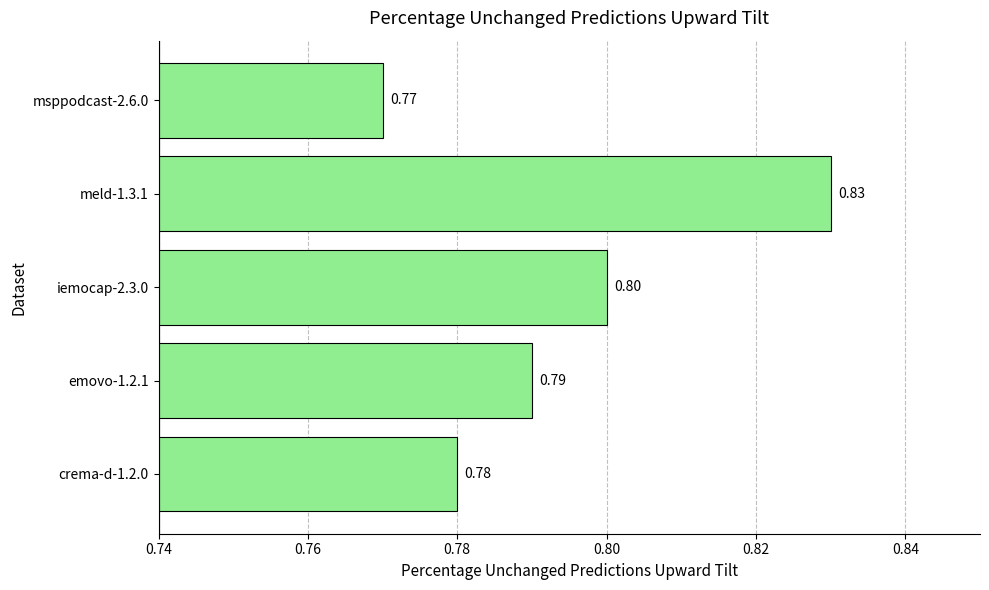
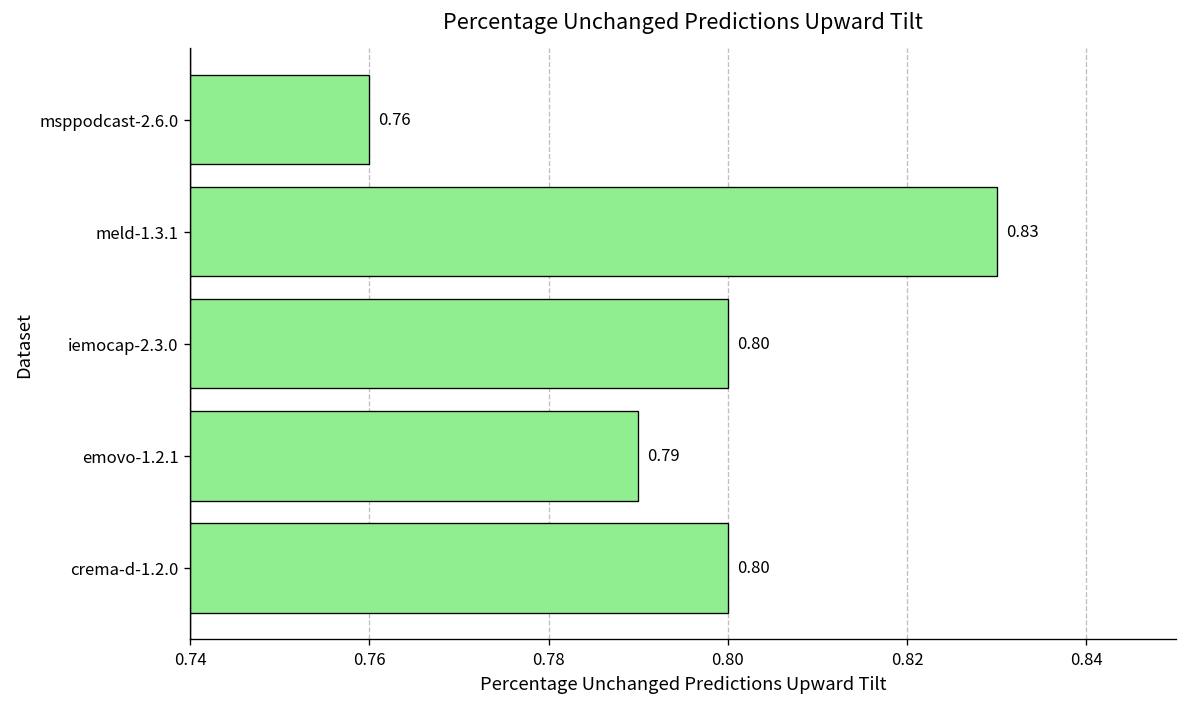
  {
-   "msppodcast-2.6.0": 0.77,
+   "msppodcast-2.6.0": 0.76,
    "meld-1.3.1": 0.83,
    "iemocap-2.3.0": 0.80,
    "emovo-1.2.1": 0.79,
-   "crema-d-1.2.0": 0.78
+   "crema-d-1.2.0": 0.80
  }
